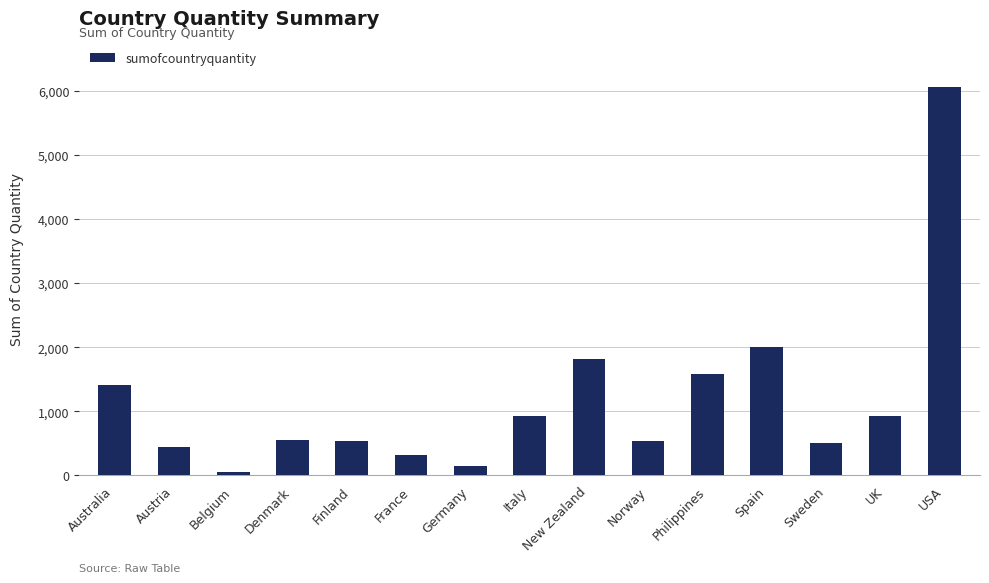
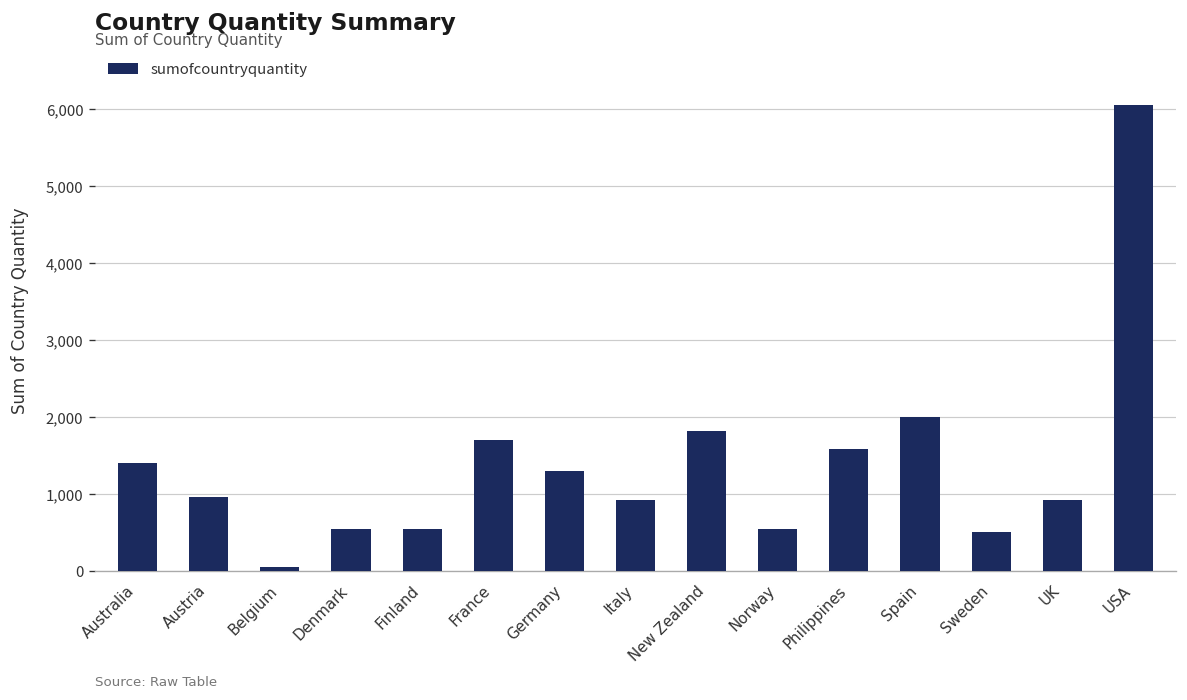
  {
    "Australia": "1,400",
-   "Austria": "400",
+   "Austria": "1,000",
    "Belgium": "0",
    "Denmark": "500",
    "Finland": "500",
-   "France": "300",
-   "Germany": "100",
+   "France": "1,700",
+   "Germany": "1,300",
    "Italy": "900",
    "New Zealand": "1,800",
    "Norway": "500",
    "Philippines": "1,600",
    "Spain": "2,000",
    "Sweden": "500",
    "UK": "900",
    "USA": "6,100"
  }
